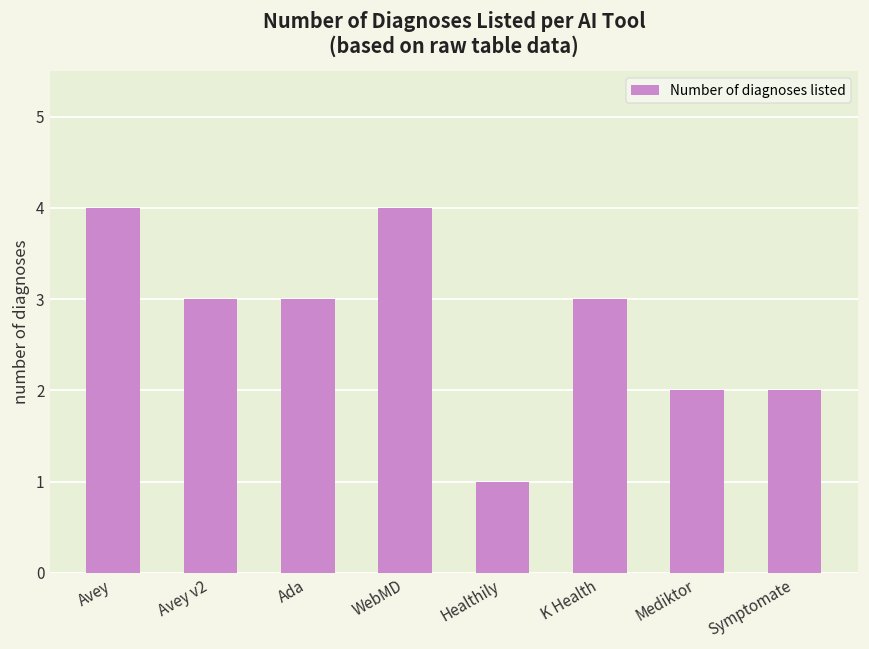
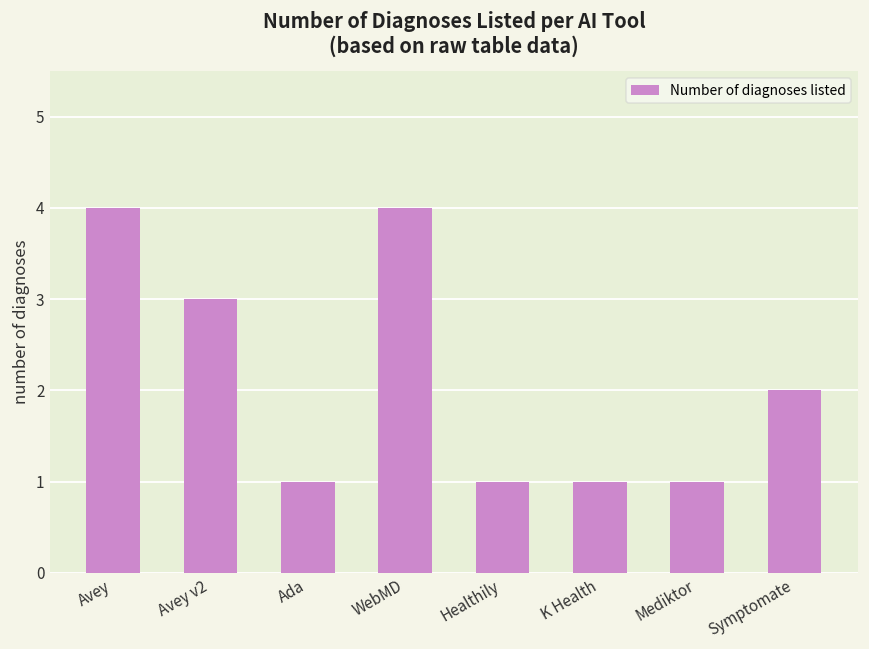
  {
    "Avey": 4,
    "Avey v2": 3,
-   "Ada": 3,
+   "Ada": 1,
    "WebMD": 4,
    "Healthily": 1,
-   "K Health": 3,
-   "Mediktor": 2,
+   "K Health": 1,
+   "Mediktor": 1,
    "Symptomate": 2
  }
